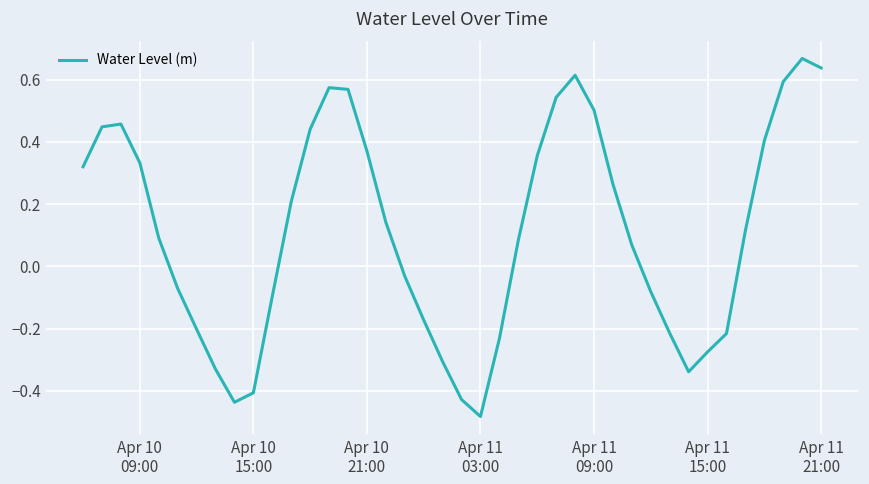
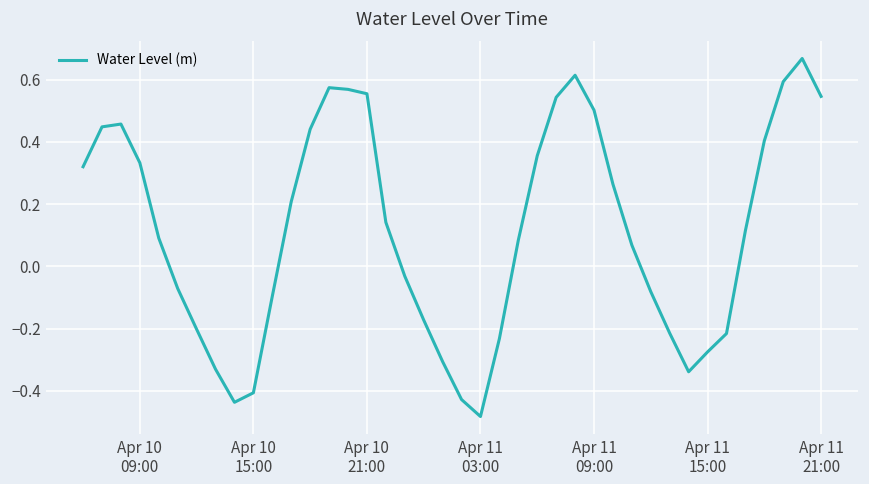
  {
    "Apr 10 09:00": 0.33,
    "Apr 10 15:00": -0.41,
-   "Apr 10 21:00": 0.37,
+   "Apr 10 21:00": 0.55,
    "Apr 11 03:00": -0.48,
    "Apr 11 09:00": 0.50,
    "Apr 11 15:00": -0.28,
-   "Apr 11 21:00": 0.64
+   "Apr 11 21:00": 0.55
  }
